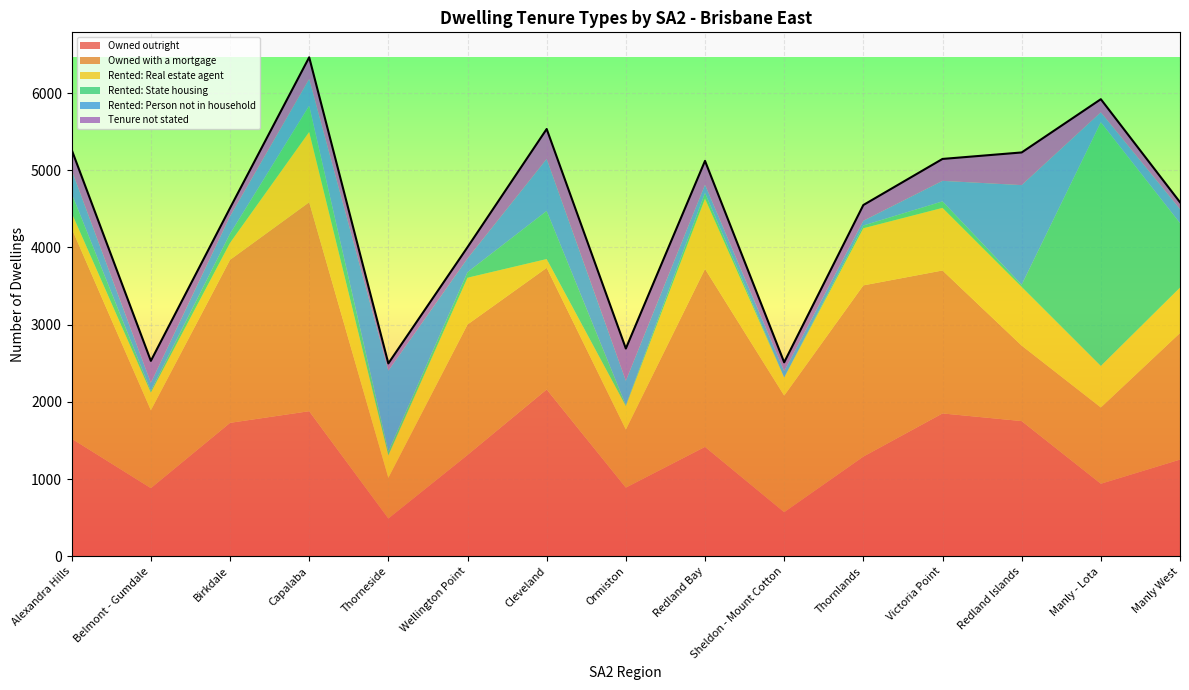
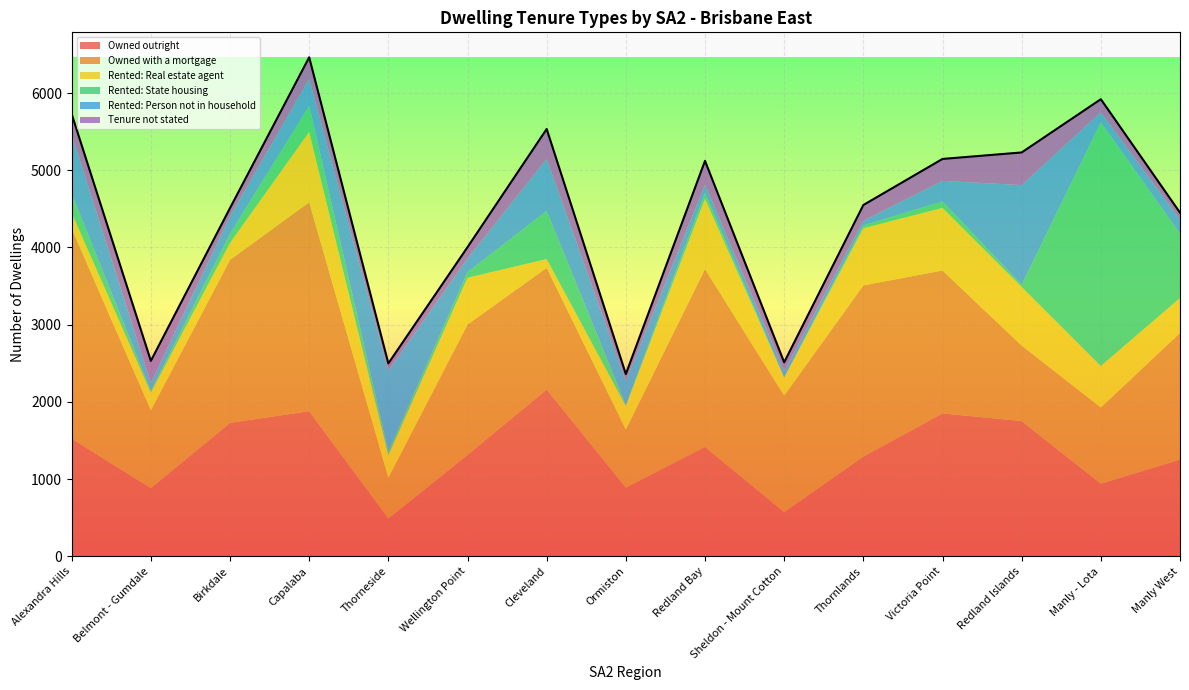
  {
    "Rented: Real estate agent": {
      "Alexandra Hills": 200,
      "Birkdale": 200,
      "Capalaba": 900,
      "Thorneside": 300,
      "Wellington Point": 600,
      "Cleveland": 100,
      "Redland Bay": 900,
      "Thornlands": 700,
      "Victoria Point": 800,
      "Manly - Lota": 500,
-     "Manly West": 600
+     "Manly West": 500
    },
    "Rented: State housing": {
      "Alexandra Hills": 300,
      "Birkdale": 100,
      "Capalaba": 300,
      "Thorneside": 100,
      "Wellington Point": 100,
      "Cleveland": 600,
      "Redland Bay": 100,
      "Thornlands": 0,
      "Victoria Point": 100,
      "Manly - Lota": 3200,
      "Manly West": 800
    },
    "Rented: Person not in household": {
-     "Alexandra Hills": 300,
+     "Alexandra Hills": 800,
      "Belmont - Gumdale": 100,
      "Birkdale": 200,
      "Capalaba": 300,
      "Thorneside": 1000,
      "Wellington Point": 200,
      "Cleveland": 700,
      "Ormiston": 300,
      "Redland Bay": 100,
      "Sheldon - Mount Cotton": 100,
      "Thornlands": 100,
      "Victoria Point": 300,
      "Redland Islands": 1300,
      "Manly - Lota": 100,
      "Manly West": 200
    },
    "Tenure not stated": {
      "Alexandra Hills": 300,
      "Belmont - Gumdale": 300,
      "Birkdale": 100,
      "Capalaba": 300,
      "Thorneside": 100,
      "Wellington Point": 100,
      "Cleveland": 400,
-     "Ormiston": 400,
+     "Ormiston": 100,
      "Redland Bay": 300,
      "Sheldon - Mount Cotton": 100,
      "Thornlands": 200,
      "Victoria Point": 300,
      "Redland Islands": 400,
      "Manly - Lota": 200,
      "Manly West": 100
    }
  }
